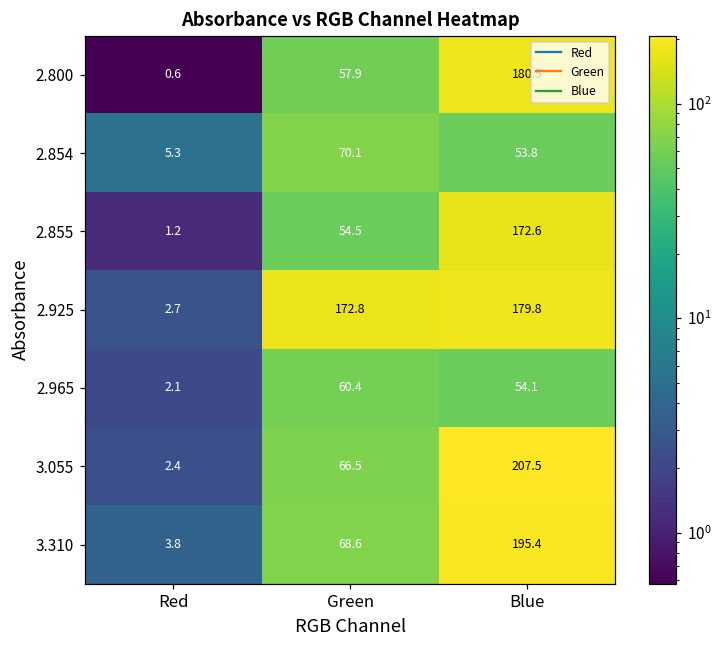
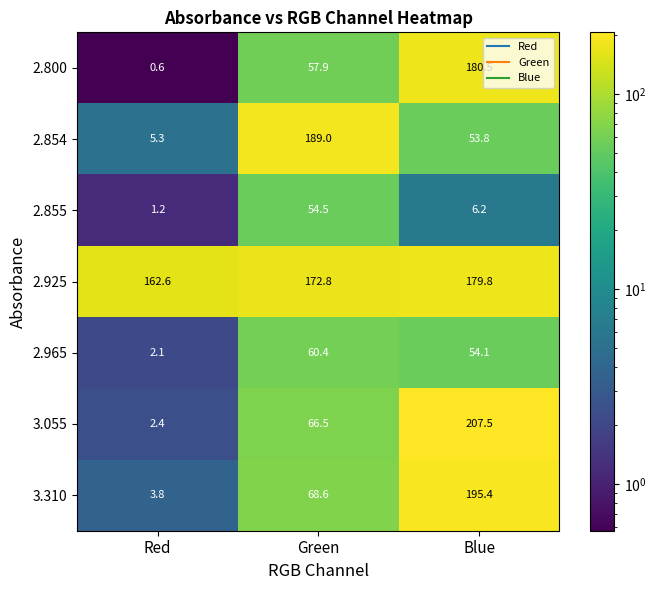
  {
    "2.800": {
      "Red": 0.6,
      "Green": 57.9
    },
    "2.854": {
      "Red": 5.3,
-     "Green": 70.1,
+     "Green": 189.0,
      "Blue": 53.8
    },
    "2.855": {
      "Red": 1.2,
      "Green": 54.5,
-     "Blue": 172.6
+     "Blue": 6.2
    },
    "2.925": {
-     "Red": 2.7,
+     "Red": 162.6,
      "Green": 172.8,
      "Blue": 179.8
    },
    "2.965": {
      "Red": 2.1,
      "Green": 60.4,
      "Blue": 54.1
    },
    "3.055": {
      "Red": 2.4,
      "Green": 66.5,
      "Blue": 207.5
    },
    "3.310": {
      "Red": 3.8,
      "Green": 68.6,
      "Blue": 195.4
    }
  }
